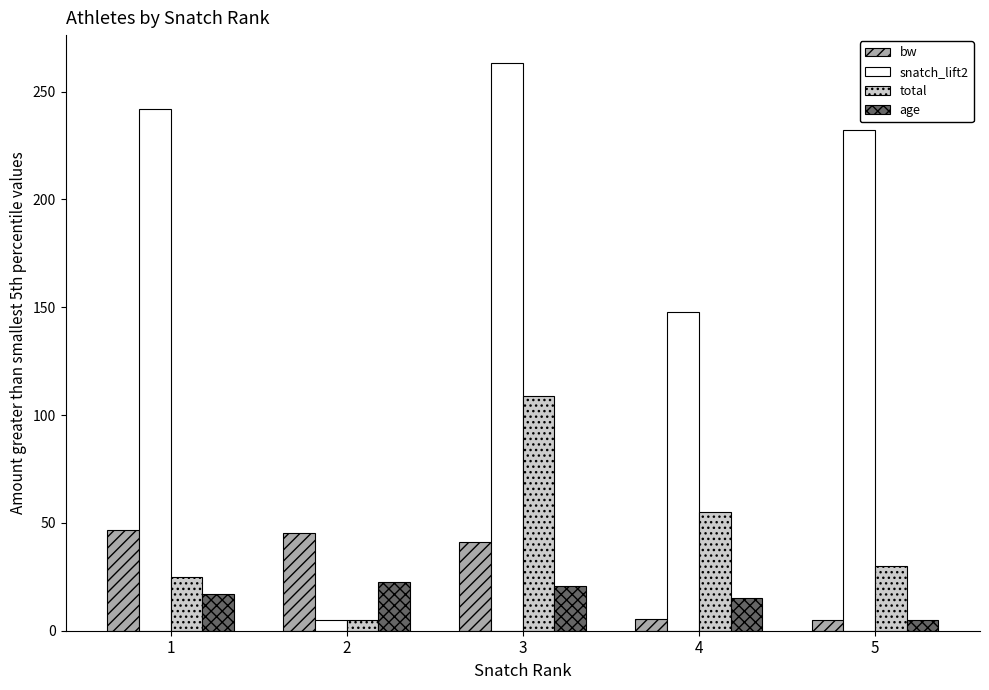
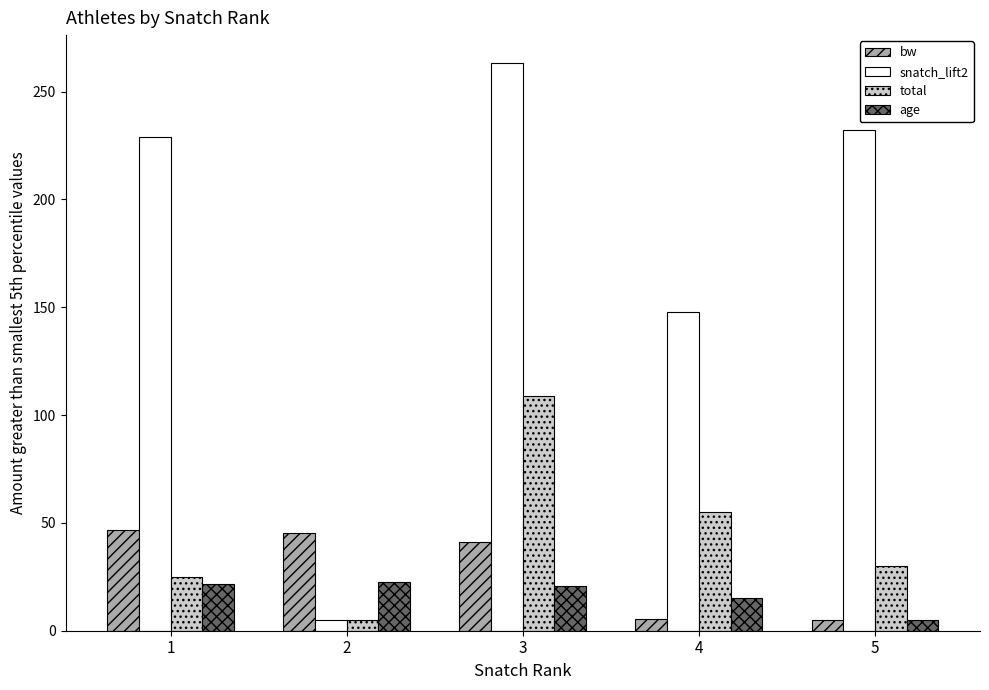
  {
    "snatch_lift2": {
-     "1": 242,
+     "1": 229,
      "2": 5,
      "3": 263,
      "4": 148,
      "5": 232
    },
    "age": {
-     "1": 17,
+     "1": 22,
      "2": 23,
      "3": 21,
      "4": 15,
      "5": 5
    }
  }
